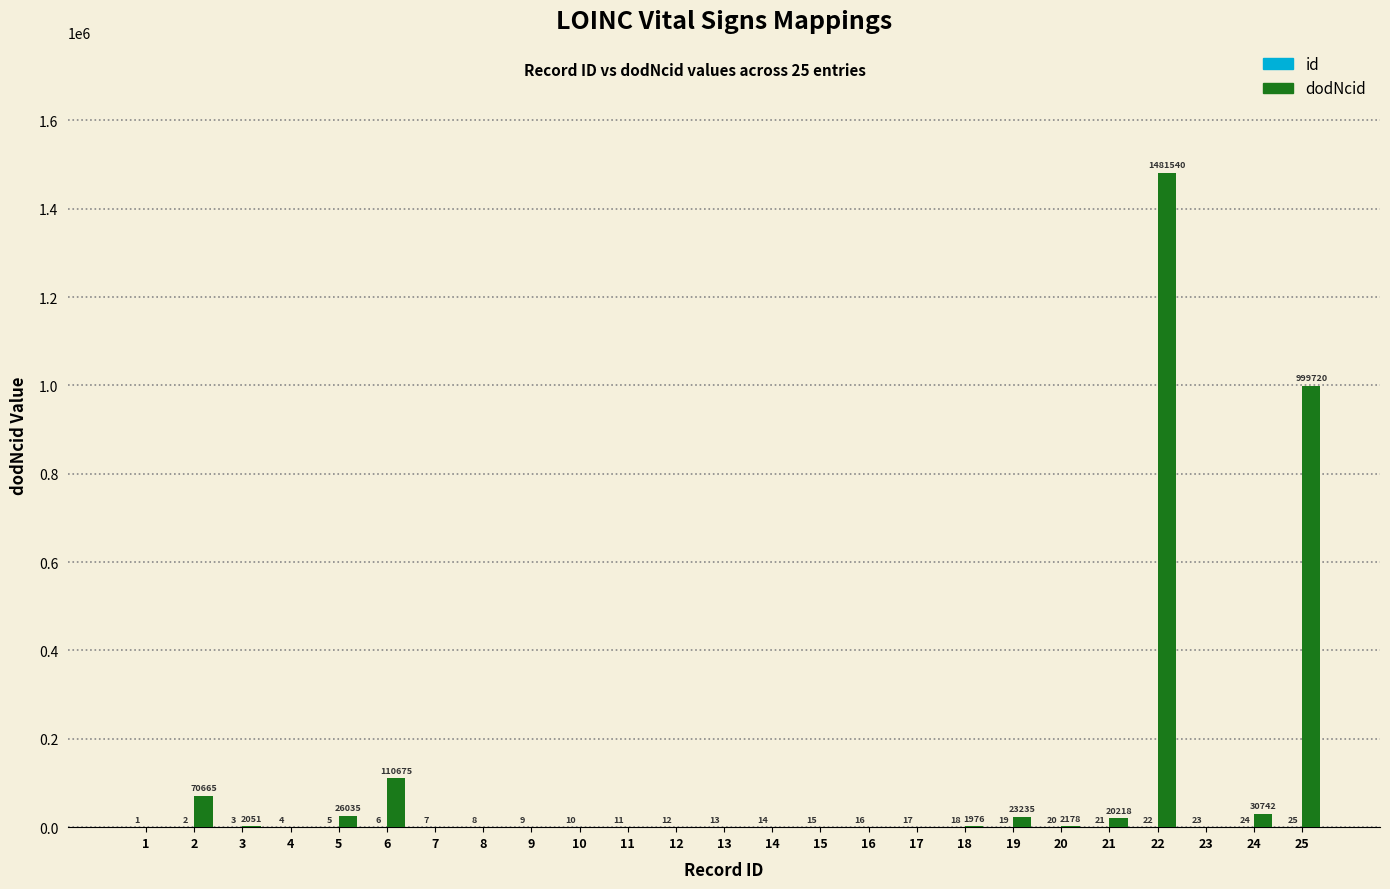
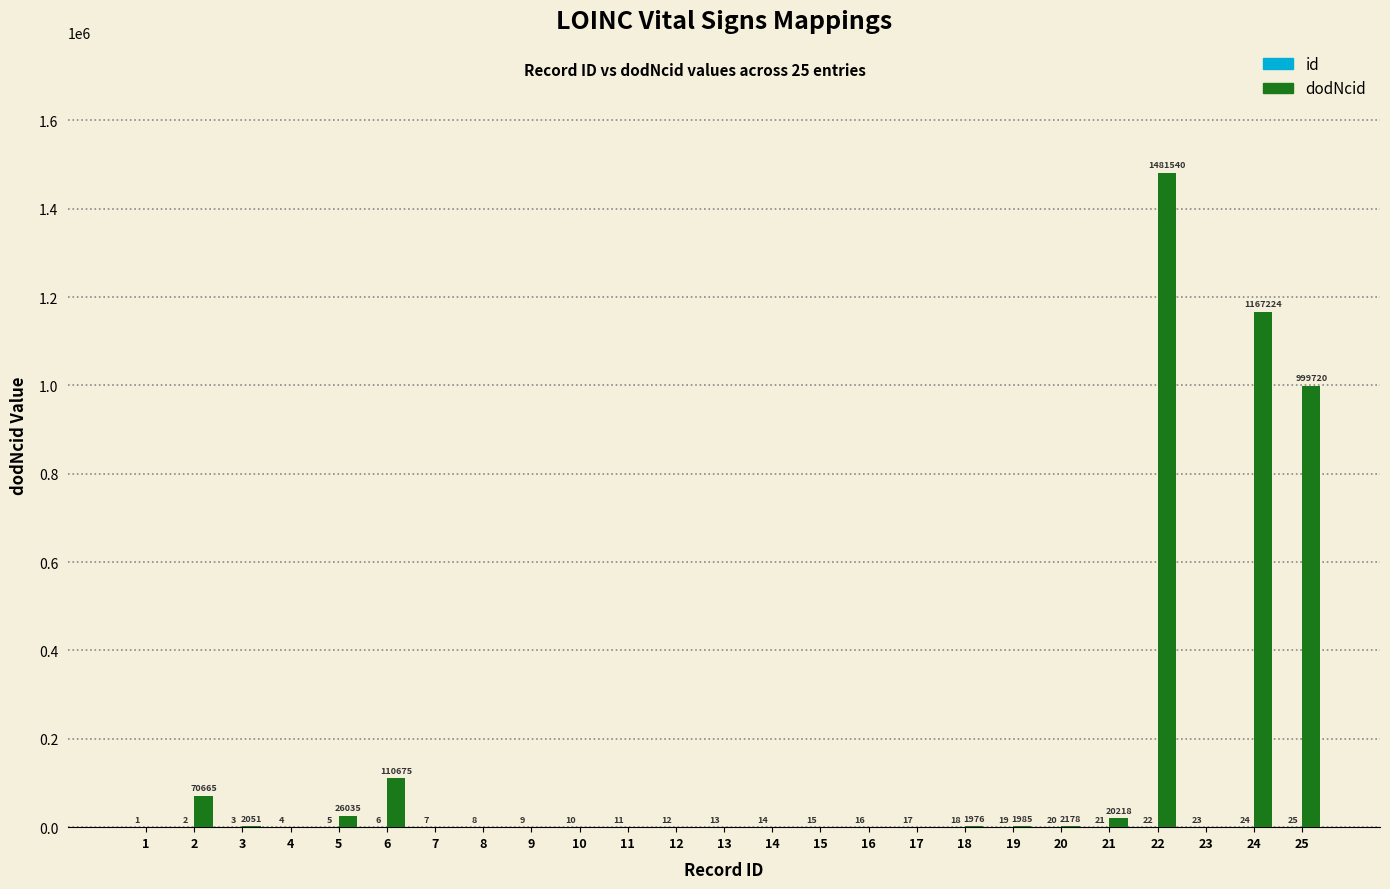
  {
    "id": {
      "1": 1,
      "2": 2,
      "3": 3,
      "4": 4,
      "5": 5,
      "6": 6,
      "7": 7,
      "8": 8,
      "9": 9,
      "10": 10,
      "11": 11,
      "12": 12,
      "13": 13,
      "14": 14,
      "15": 15,
      "16": 16,
      "17": 17,
      "18": 18,
      "19": 19,
      "20": 20,
      "21": 21,
      "22": 22,
      "23": 23,
      "24": 24,
      "25": 25
    },
    "dodNcid": {
      "2": 70665,
      "3": 2051,
      "5": 26035,
      "6": 110675,
      "18": 1976,
-     "19": 23235,
+     "19": 1985,
      "20": 2178,
      "21": 20218,
      "22": 1481540,
-     "24": 30742,
+     "24": 1167224,
      "25": 999720
    }
  }
